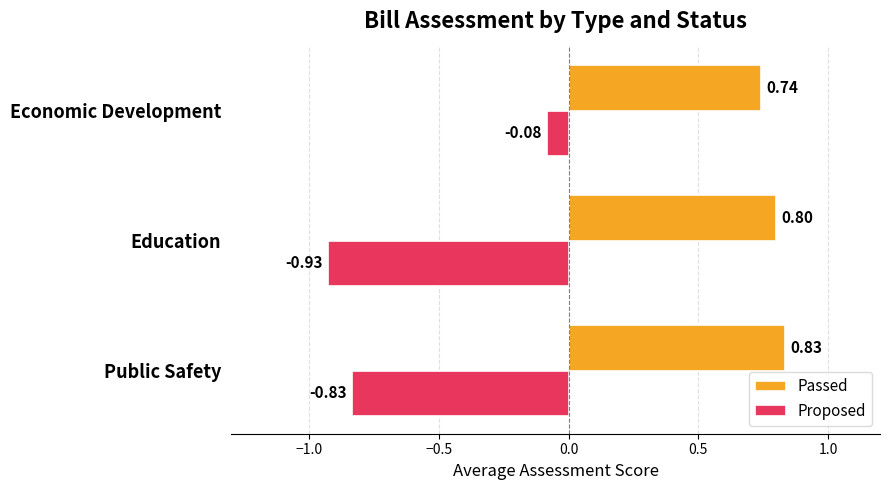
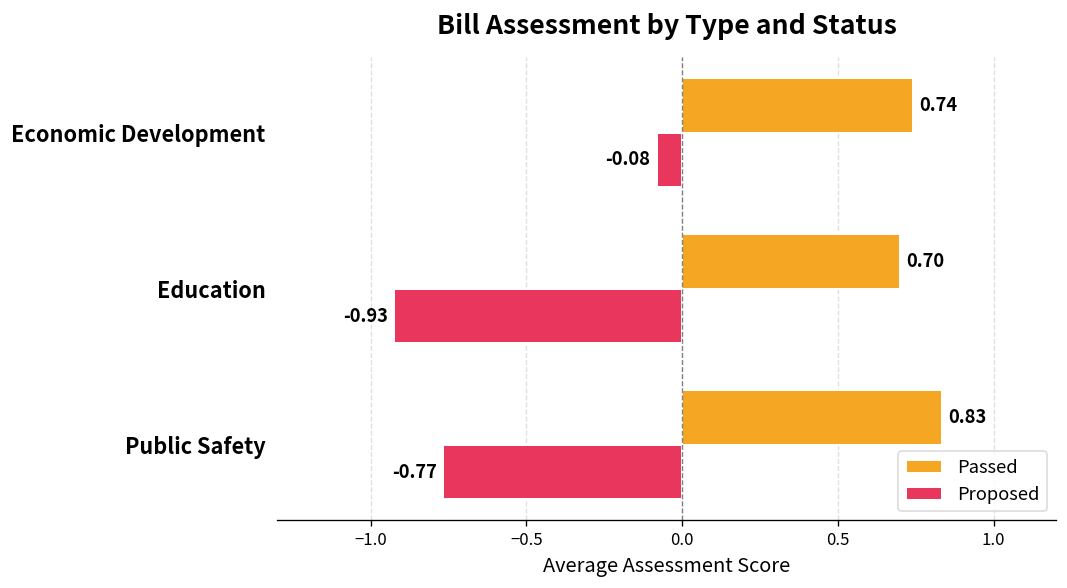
  {
    "Passed": {
      "Economic Development": 0.74,
-     "Education": 0.80,
+     "Education": 0.70,
      "Public Safety": 0.83
    },
    "Proposed": {
      "Economic Development": -0.08,
      "Education": -0.93,
-     "Public Safety": -0.83
+     "Public Safety": -0.77
    }
  }
